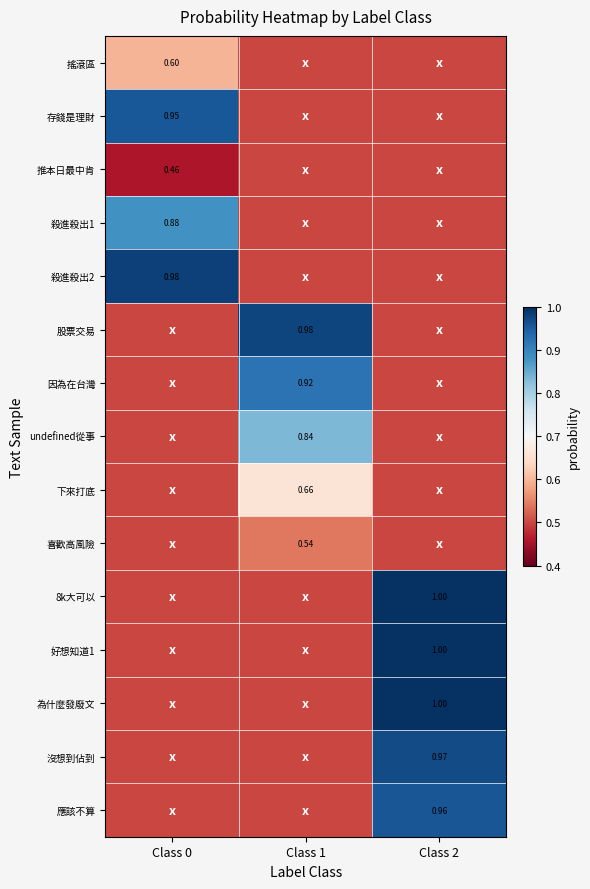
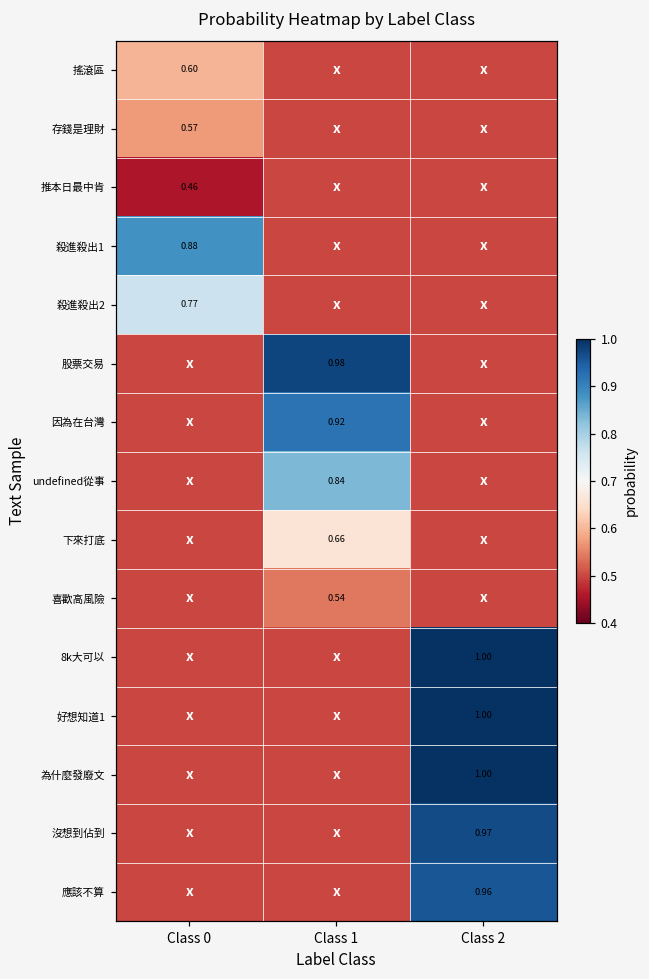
  {
    "搖滾區": {
      "Class 0": 0.60
    },
    "存錢是理財": {
-     "Class 0": 0.95
+     "Class 0": 0.57
    },
    "推本日最中肯": {
      "Class 0": 0.46
    },
    "殺進殺出1": {
      "Class 0": 0.88
    },
    "殺進殺出2": {
-     "Class 0": 0.98
+     "Class 0": 0.77
    },
    "股票交易": {
      "Class 1": 0.98
    },
    "因為在台灣": {
      "Class 1": 0.92
    },
    "undefined從事": {
      "Class 1": 0.84
    },
    "下來打底": {
      "Class 1": 0.66
    },
    "喜歡高風險": {
      "Class 1": 0.54
    },
    "8k大可以": {
      "Class 2": 1.00
    },
    "好想知道1": {
      "Class 2": 1.00
    },
    "為什麼發廢文": {
      "Class 2": 1.00
    },
    "沒想到佔到": {
      "Class 2": 0.97
    },
    "應該不算": {
      "Class 2": 0.96
    }
  }
